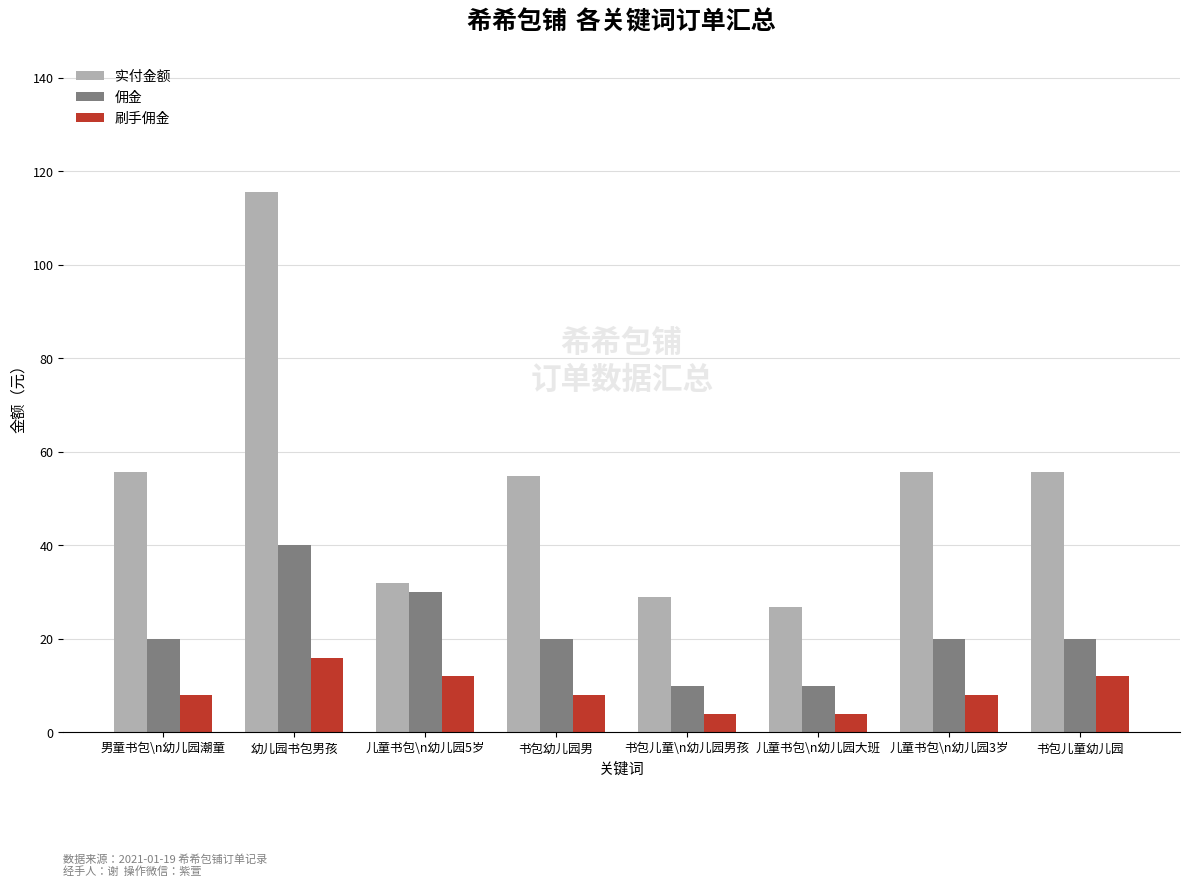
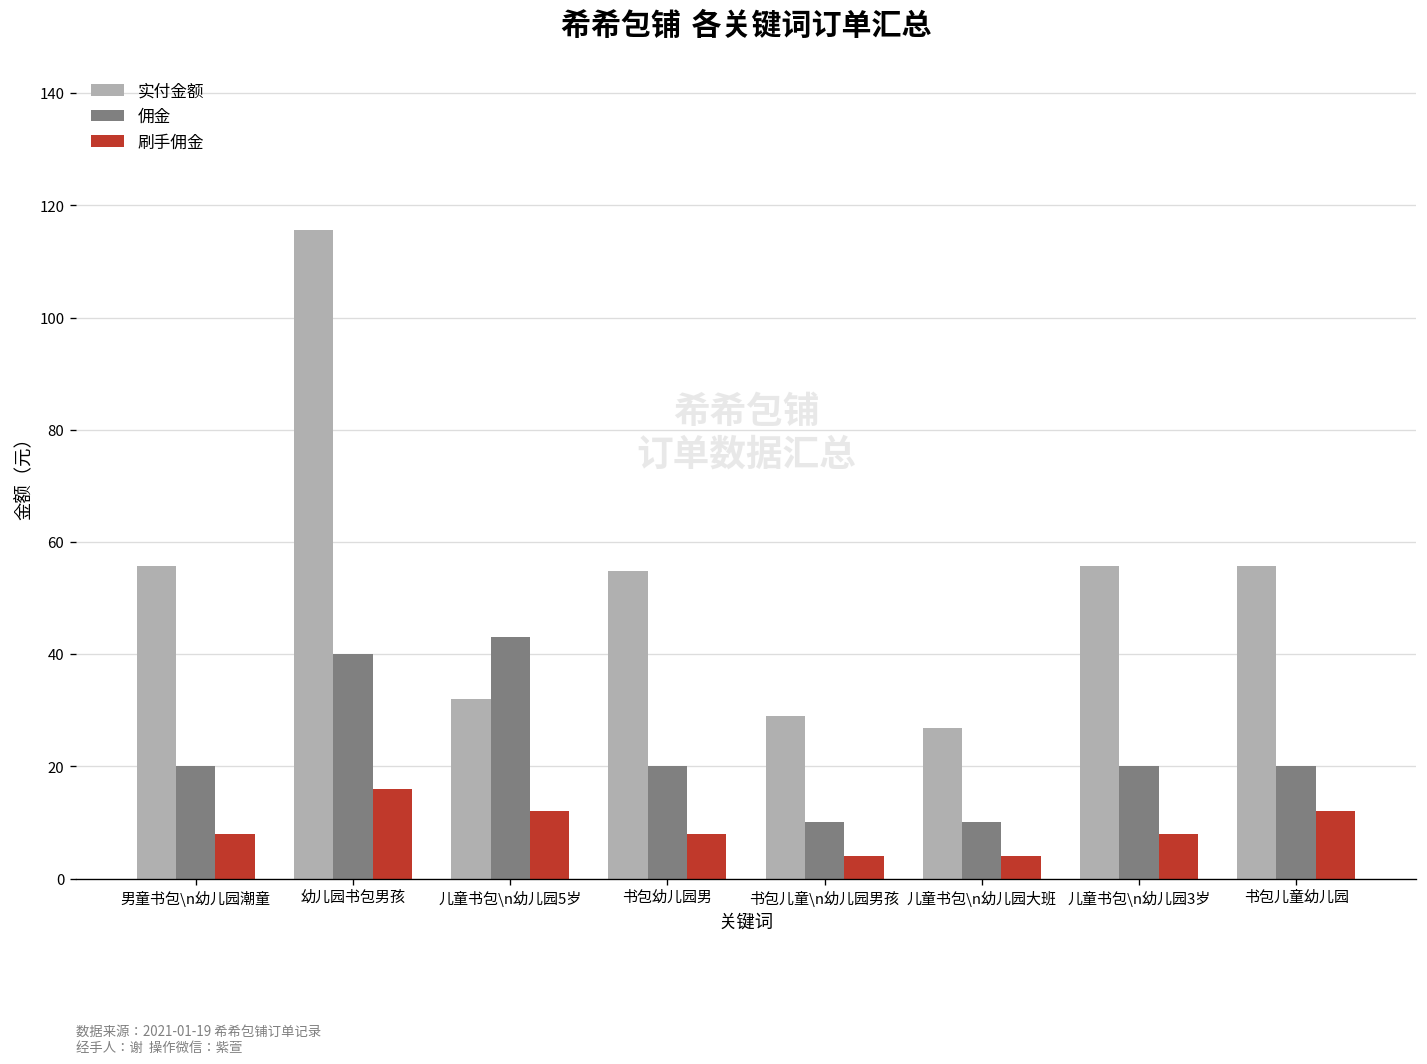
  {
    "实付金额": {
      "男童书包\\n幼儿园潮童": 56,
      "幼儿园书包男孩": 116,
      "儿童书包\\n幼儿园5岁": 32,
      "书包幼儿园男": 55,
      "书包儿童\\n幼儿园男孩": 29,
      "儿童书包\\n幼儿园大班": 27,
      "儿童书包\\n幼儿园3岁": 56,
      "书包儿童幼儿园": 56
    },
    "佣金": {
      "男童书包\\n幼儿园潮童": 20,
      "幼儿园书包男孩": 40,
-     "儿童书包\\n幼儿园5岁": 30,
+     "儿童书包\\n幼儿园5岁": 43,
      "书包幼儿园男": 20,
      "书包儿童\\n幼儿园男孩": 10,
      "儿童书包\\n幼儿园大班": 10,
      "儿童书包\\n幼儿园3岁": 20,
      "书包儿童幼儿园": 20
    },
    "刷手佣金": {
      "男童书包\\n幼儿园潮童": 8,
      "幼儿园书包男孩": 16,
      "儿童书包\\n幼儿园5岁": 12,
      "书包幼儿园男": 8,
      "书包儿童\\n幼儿园男孩": 4,
      "儿童书包\\n幼儿园大班": 4,
      "儿童书包\\n幼儿园3岁": 8,
      "书包儿童幼儿园": 12
    }
  }
